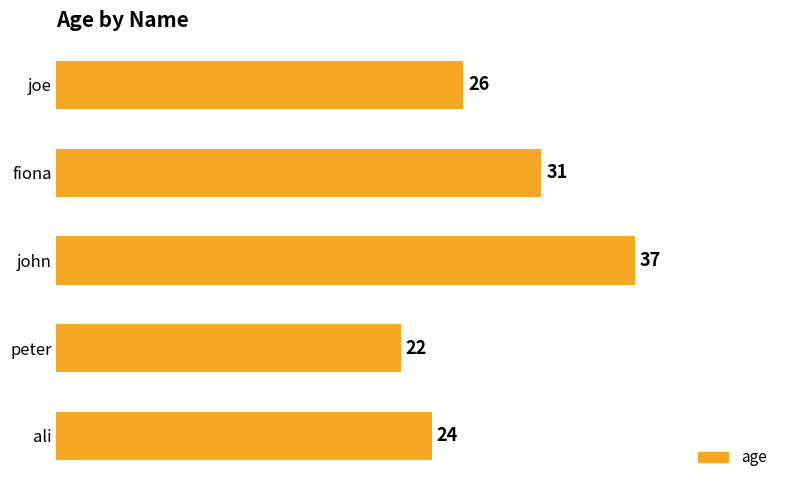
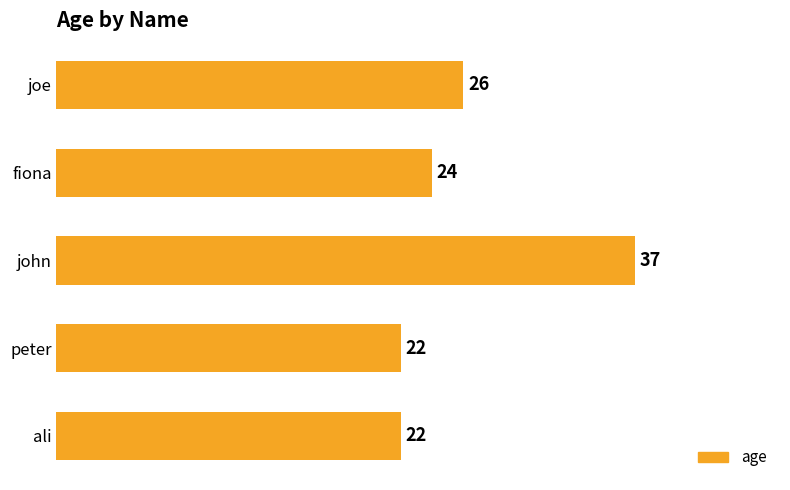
  {
    "joe": 26,
-   "fiona": 31,
+   "fiona": 24,
    "john": 37,
    "peter": 22,
-   "ali": 24
+   "ali": 22
  }
